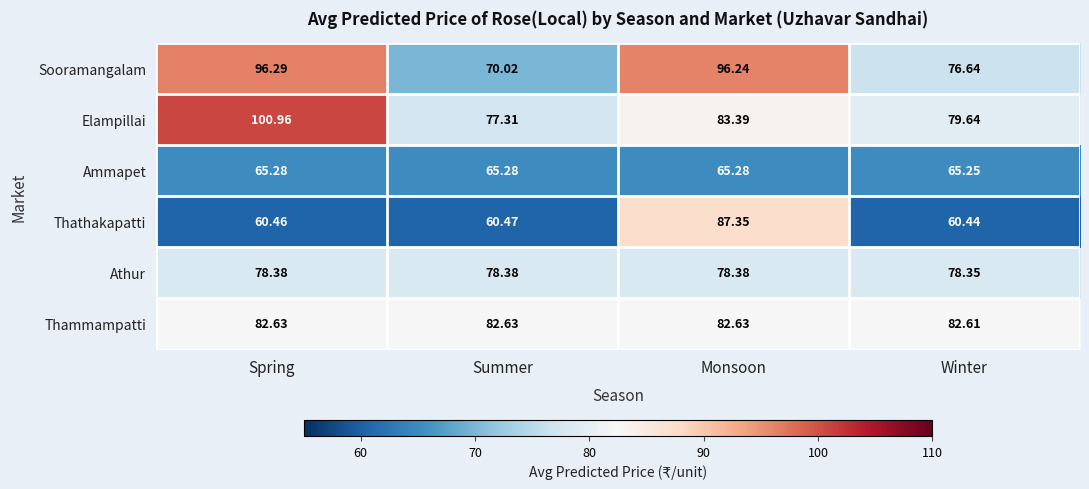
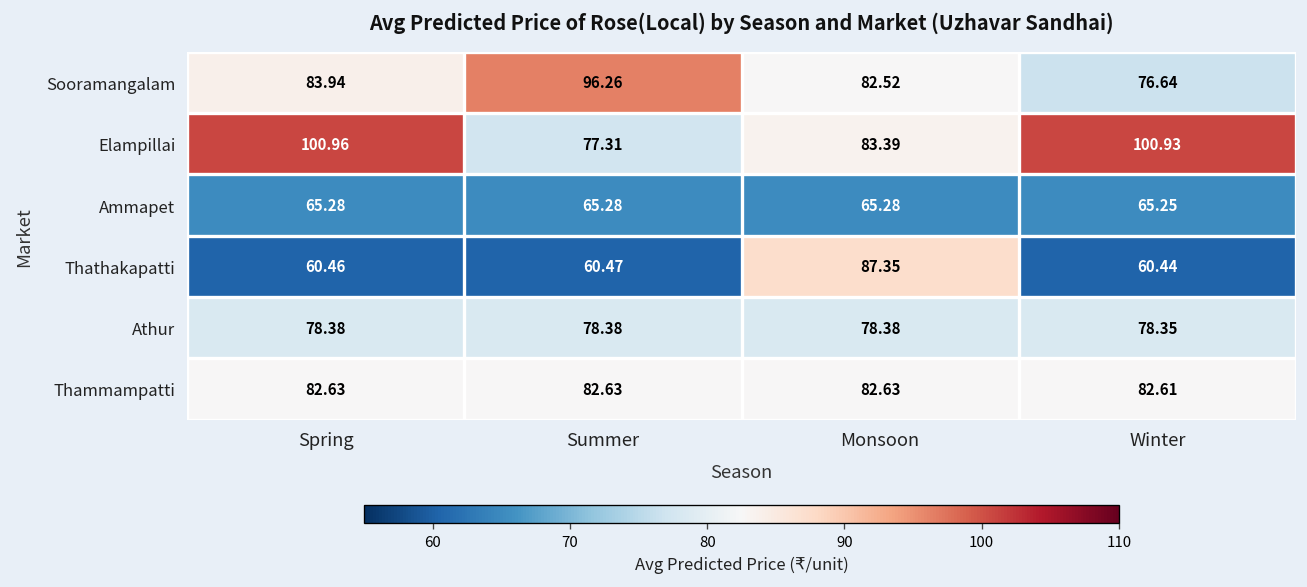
  {
    "Sooramangalam": {
-     "Spring": 96.29,
-     "Summer": 70.02,
-     "Monsoon": 96.24,
+     "Spring": 83.94,
+     "Summer": 96.26,
+     "Monsoon": 82.52,
      "Winter": 76.64
    },
    "Elampillai": {
      "Spring": 100.96,
      "Summer": 77.31,
      "Monsoon": 83.39,
-     "Winter": 79.64
+     "Winter": 100.93
    },
    "Ammapet": {
      "Spring": 65.28,
      "Summer": 65.28,
      "Monsoon": 65.28,
      "Winter": 65.25
    },
    "Thathakapatti": {
      "Spring": 60.46,
      "Summer": 60.47,
      "Monsoon": 87.35,
      "Winter": 60.44
    },
    "Athur": {
      "Spring": 78.38,
      "Summer": 78.38,
      "Monsoon": 78.38,
      "Winter": 78.35
    },
    "Thammampatti": {
      "Spring": 82.63,
      "Summer": 82.63,
      "Monsoon": 82.63,
      "Winter": 82.61
    }
  }
